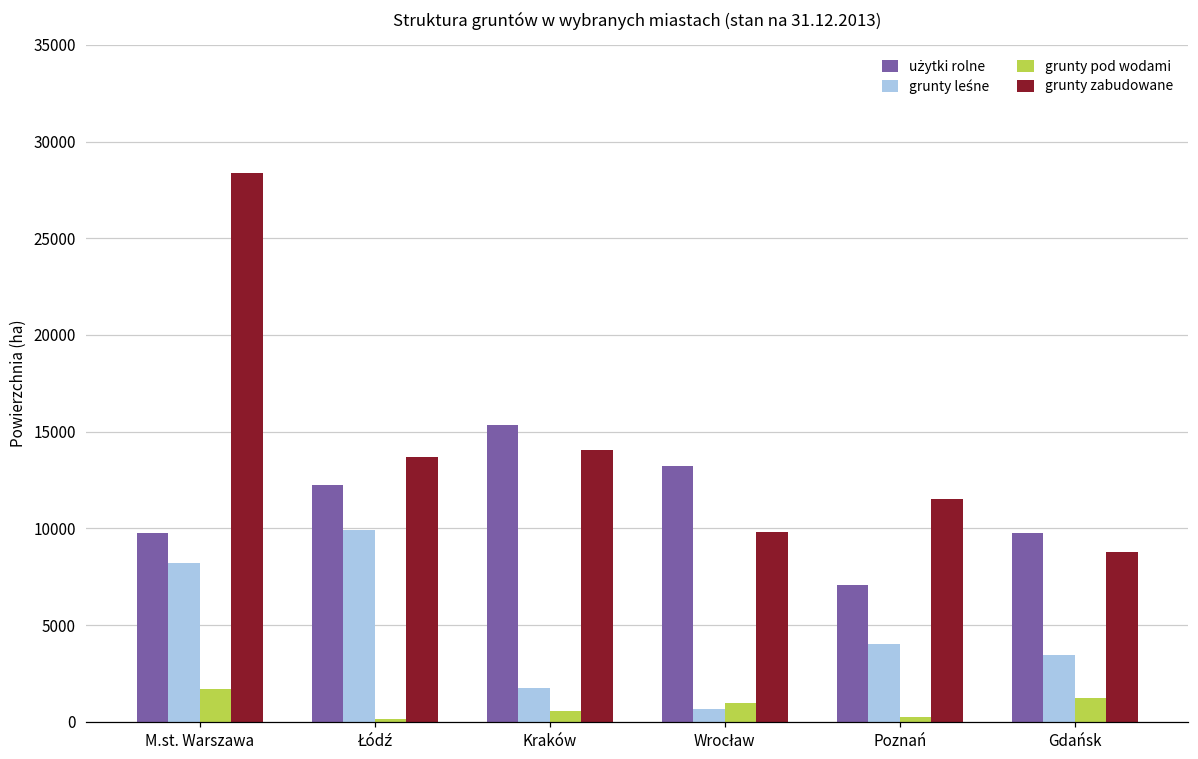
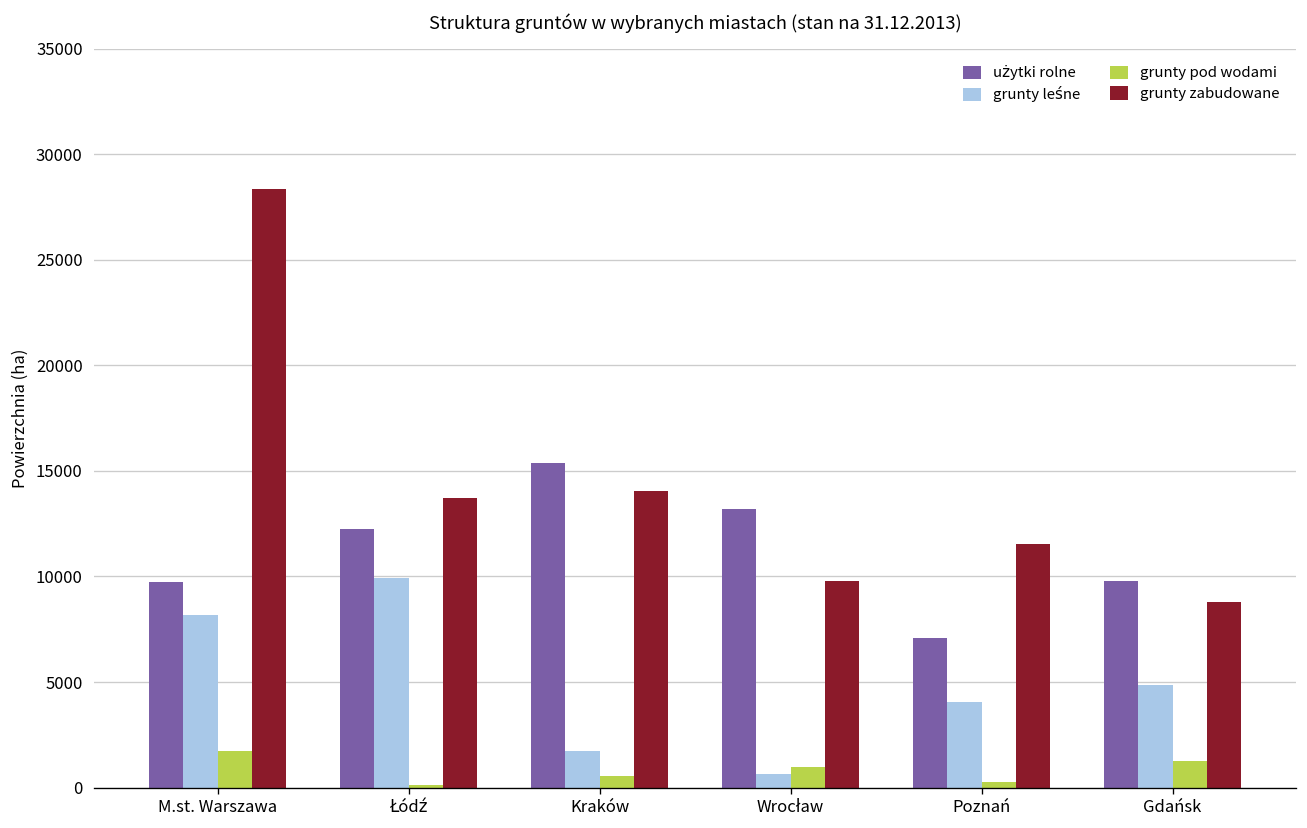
  {
    "użytki rolne": {
      "M.st. Warszawa": 9700,
      "Łódź": 12200,
      "Kraków": 15400,
      "Wrocław": 13200,
      "Poznań": 7100,
      "Gdańsk": 9800
    },
    "grunty leśne": {
      "M.st. Warszawa": 8200,
      "Łódź": 9900,
      "Kraków": 1700,
      "Wrocław": 700,
      "Poznań": 4000,
-     "Gdańsk": 3500
+     "Gdańsk": 4900
    },
    "grunty pod wodami": {
      "M.st. Warszawa": 1700,
      "Kraków": 500,
      "Wrocław": 1000,
      "Poznań": 300,
      "Gdańsk": 1300
    },
    "grunty zabudowane": {
      "M.st. Warszawa": 28400,
      "Łódź": 13700,
      "Kraków": 14000,
      "Wrocław": 9800,
      "Poznań": 11500,
      "Gdańsk": 8800
    }
  }
